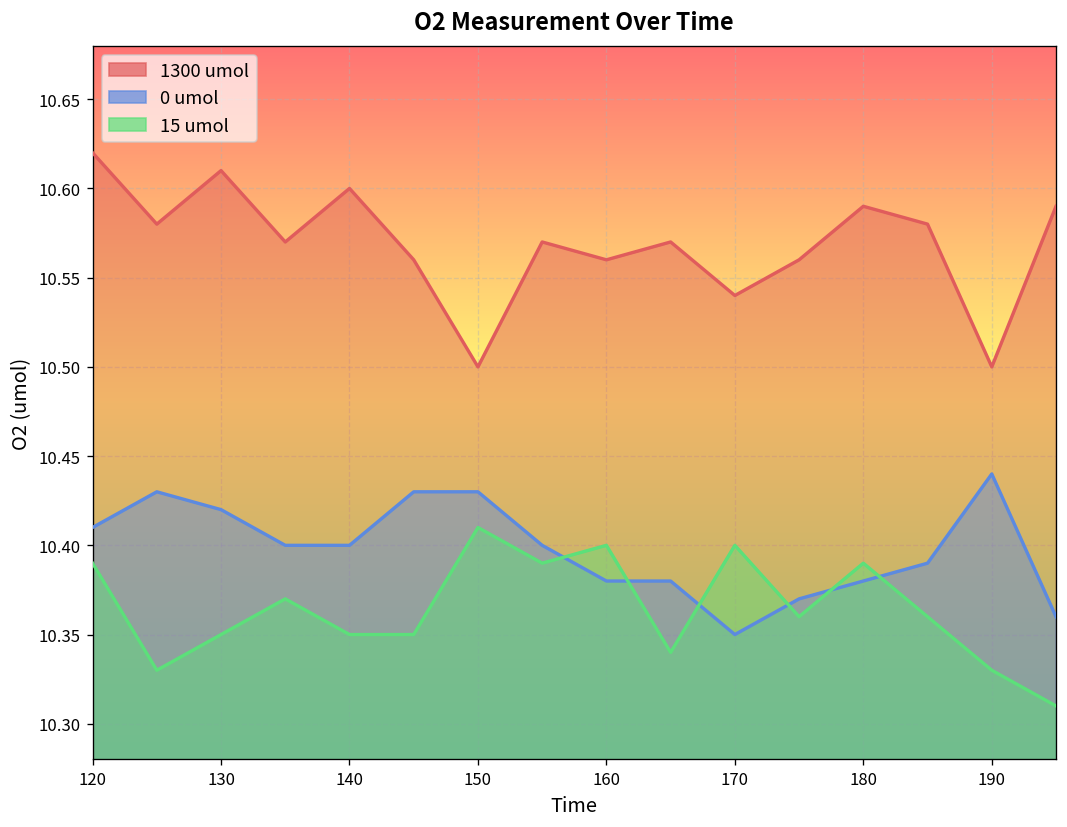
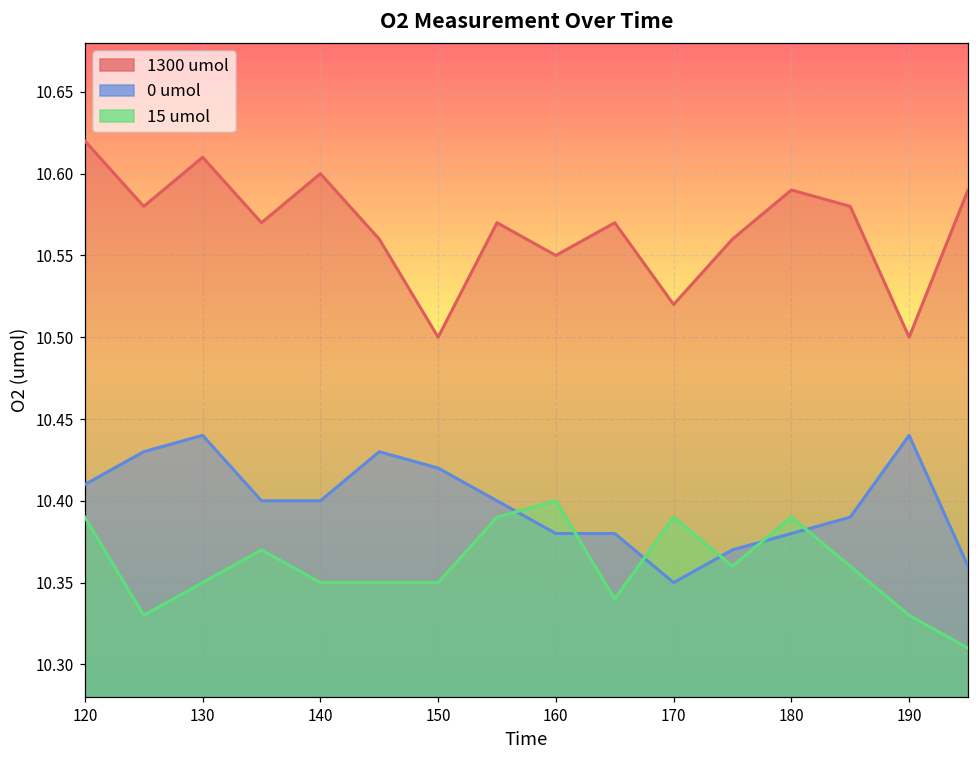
  {
    "1300 umol": {
      "120": 10.62,
      "130": 10.61,
      "140": 10.60,
      "150": 10.50,
-     "160": 10.56,
-     "170": 10.54,
+     "160": 10.55,
+     "170": 10.52,
      "180": 10.59,
      "190": 10.50
    },
    "0 umol": {
      "120": 10.41,
-     "130": 10.42,
+     "130": 10.44,
      "140": 10.40,
-     "150": 10.43,
+     "150": 10.42,
      "160": 10.38,
      "170": 10.35,
      "180": 10.38,
      "190": 10.44
    },
    "15 umol": {
      "120": 10.39,
      "130": 10.35,
      "140": 10.35,
-     "150": 10.41,
+     "150": 10.35,
      "160": 10.40,
-     "170": 10.40,
+     "170": 10.39,
      "180": 10.39,
      "190": 10.33
    }
  }
